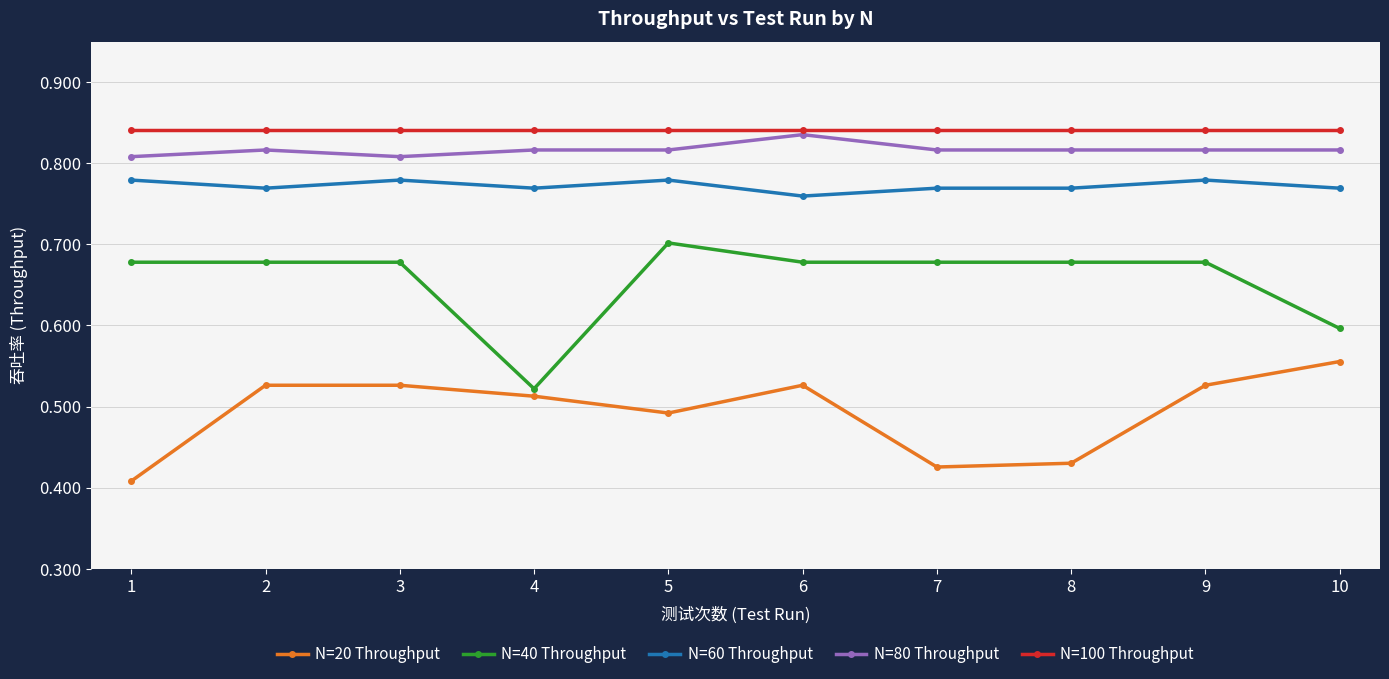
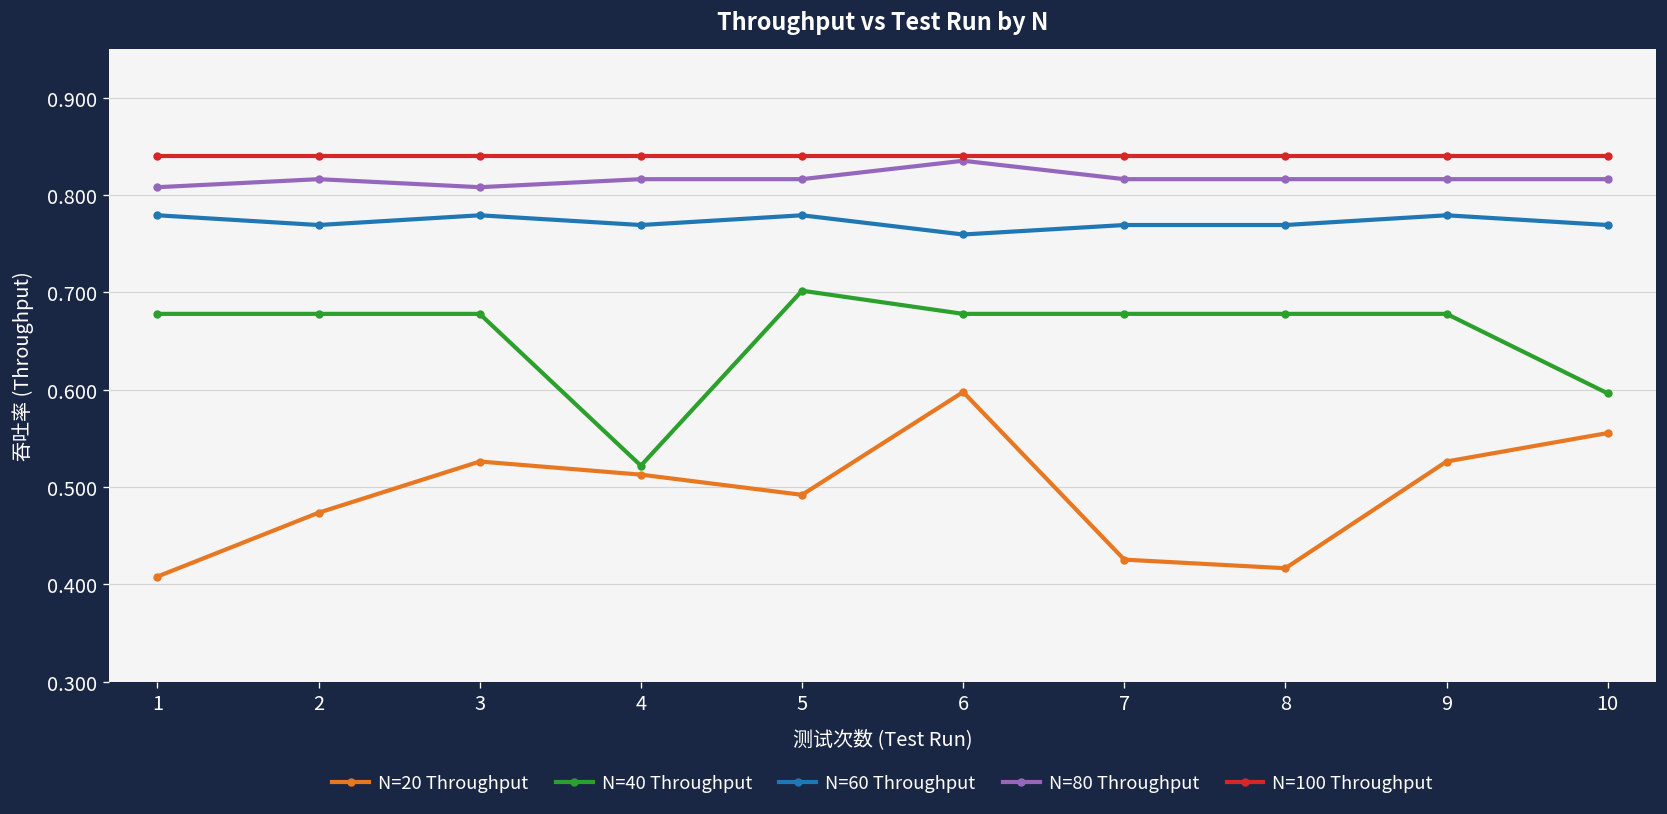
  {
    "N=20 Throughput": {
      "1": 0.41,
-     "2": 0.53,
+     "2": 0.47,
      "3": 0.53,
      "4": 0.51,
      "5": 0.49,
-     "6": 0.53,
+     "6": 0.60,
      "7": 0.43,
-     "8": 0.43,
+     "8": 0.42,
      "9": 0.53,
      "10": 0.56
    },
    "N=40 Throughput": {
      "1": 0.68,
      "2": 0.68,
      "3": 0.68,
      "4": 0.52,
      "5": 0.70,
      "6": 0.68,
      "7": 0.68,
      "8": 0.68,
      "9": 0.68,
      "10": 0.60
    },
    "N=60 Throughput": {
      "1": 0.78,
      "2": 0.77,
      "3": 0.78,
      "4": 0.77,
      "5": 0.78,
      "6": 0.76,
      "7": 0.77,
      "8": 0.77,
      "9": 0.78,
      "10": 0.77
    },
    "N=80 Throughput": {
      "1": 0.81,
      "2": 0.82,
      "3": 0.81,
      "4": 0.82,
      "5": 0.82,
      "6": 0.84,
      "7": 0.82,
      "8": 0.82,
      "9": 0.82,
      "10": 0.82
    },
    "N=100 Throughput": {
      "1": 0.84,
      "2": 0.84,
      "3": 0.84,
      "4": 0.84,
      "5": 0.84,
      "6": 0.84,
      "7": 0.84,
      "8": 0.84,
      "9": 0.84,
      "10": 0.84
    }
  }
